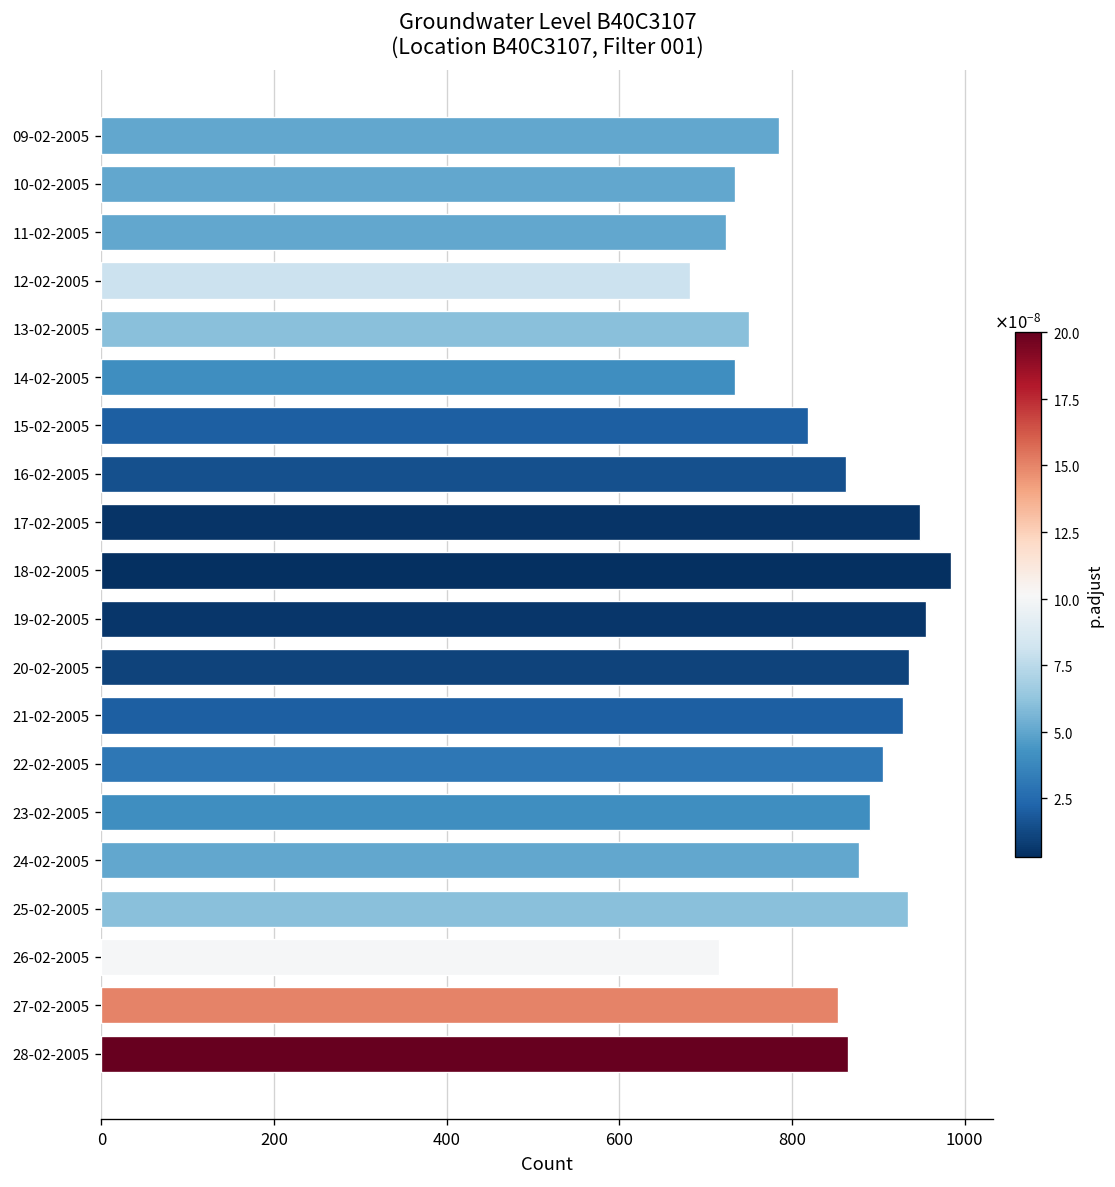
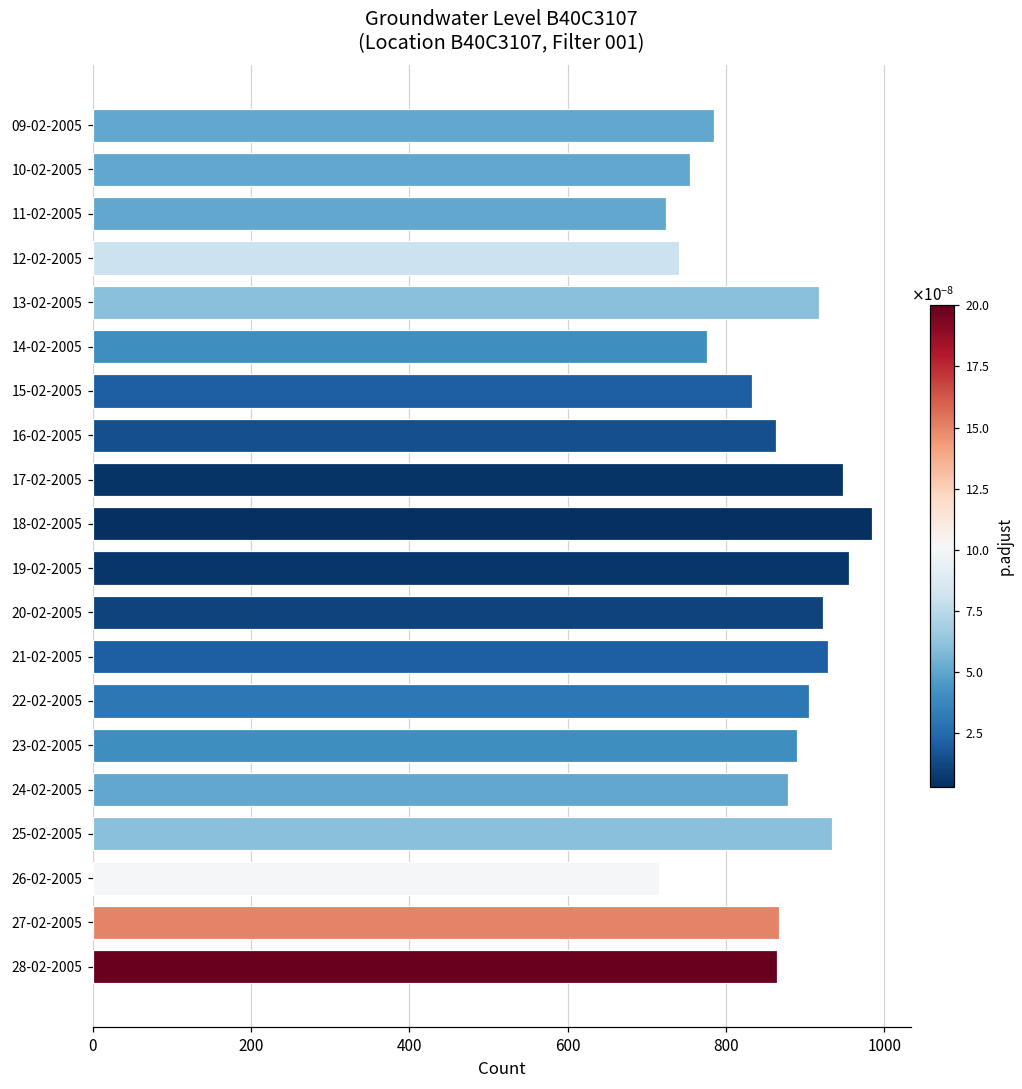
  {
    "09-02-2005": 790,
-   "10-02-2005": 730,
+   "10-02-2005": 750,
    "11-02-2005": 720,
-   "12-02-2005": 680,
-   "13-02-2005": 750,
-   "14-02-2005": 730,
-   "15-02-2005": 820,
+   "12-02-2005": 740,
+   "13-02-2005": 920,
+   "14-02-2005": 780,
+   "15-02-2005": 830,
    "16-02-2005": 860,
    "17-02-2005": 950,
    "18-02-2005": 980,
    "19-02-2005": 960,
-   "20-02-2005": 940,
+   "20-02-2005": 920,
    "21-02-2005": 930,
    "22-02-2005": 910,
    "23-02-2005": 890,
    "24-02-2005": 880,
    "25-02-2005": 930,
    "26-02-2005": 720,
-   "27-02-2005": 850,
+   "27-02-2005": 870,
    "28-02-2005": 870
  }
